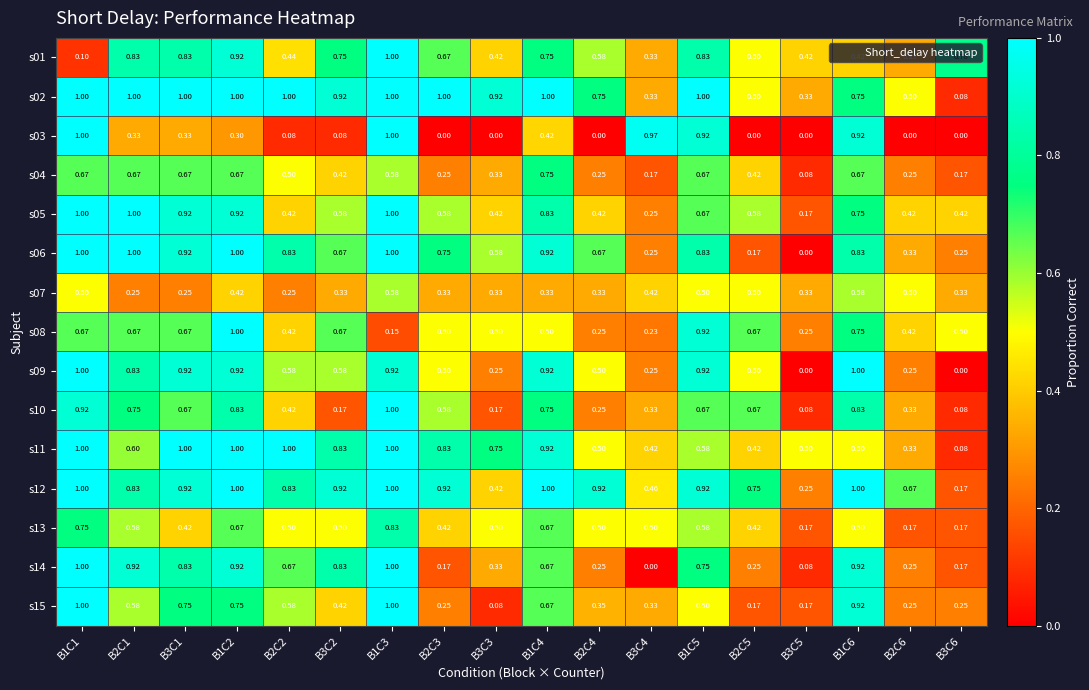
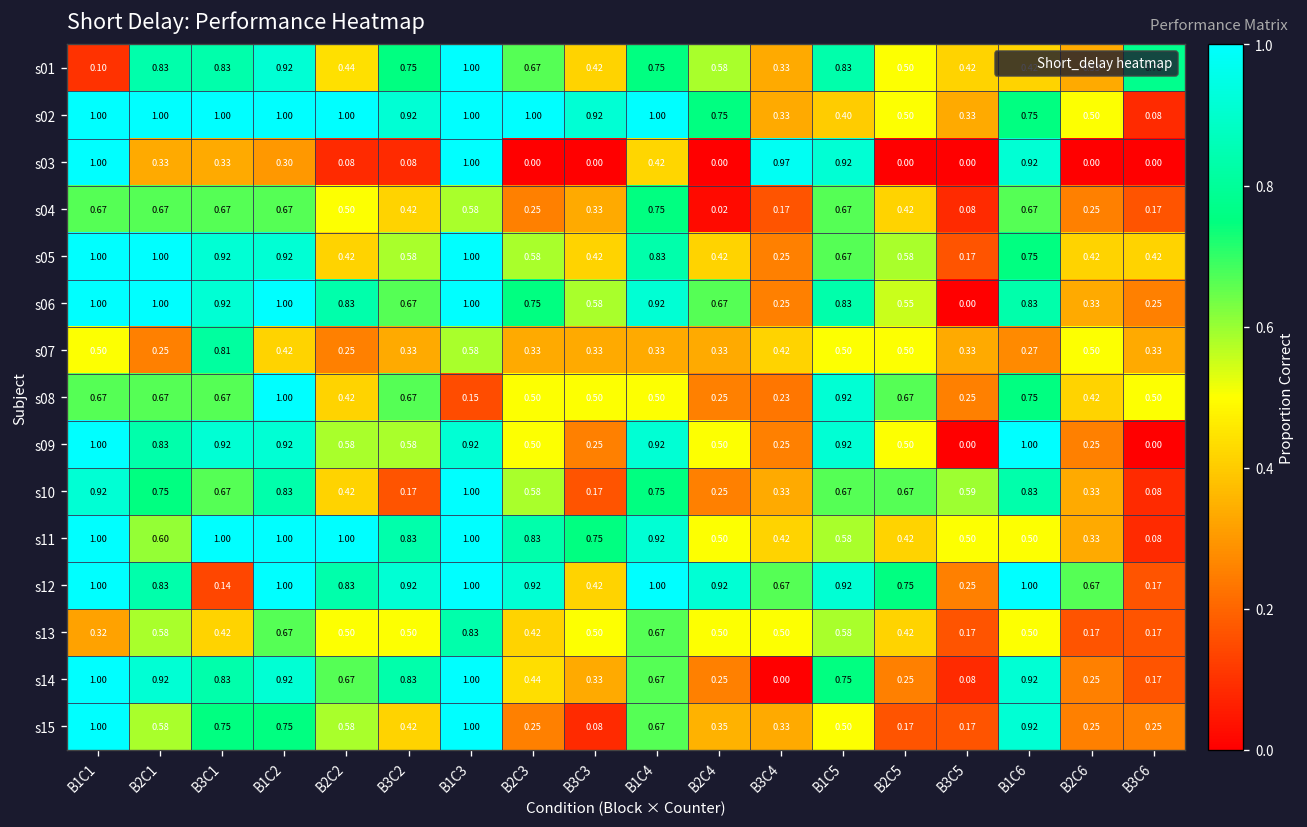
  {
    "s02": {
      "B1C1": 1.00,
      "B2C1": 1.00,
      "B3C1": 1.00,
      "B1C2": 1.00,
      "B2C2": 1.00,
      "B3C2": 0.92,
      "B1C3": 1.00,
      "B2C3": 1.00,
      "B3C3": 0.92,
      "B1C4": 1.00,
      "B2C4": 0.75,
      "B3C4": 0.33,
-     "B1C5": 1.00,
+     "B1C5": 0.40,
      "B2C5": 0.50,
      "B3C5": 0.33,
      "B1C6": 0.75,
      "B2C6": 0.50,
      "B3C6": 0.08
    },
    "s04": {
      "B1C1": 0.67,
      "B2C1": 0.67,
      "B3C1": 0.67,
      "B1C2": 0.67,
      "B2C2": 0.50,
      "B3C2": 0.42,
      "B1C3": 0.58,
      "B2C3": 0.25,
      "B3C3": 0.33,
      "B1C4": 0.75,
-     "B2C4": 0.25,
+     "B2C4": 0.02,
      "B3C4": 0.17,
      "B1C5": 0.67,
      "B2C5": 0.42,
      "B3C5": 0.08,
      "B1C6": 0.67,
      "B2C6": 0.25,
      "B3C6": 0.17
    },
    "s06": {
      "B1C1": 1.00,
      "B2C1": 1.00,
      "B3C1": 0.92,
      "B1C2": 1.00,
      "B2C2": 0.83,
      "B3C2": 0.67,
      "B1C3": 1.00,
      "B2C3": 0.75,
      "B3C3": 0.58,
      "B1C4": 0.92,
      "B2C4": 0.67,
      "B3C4": 0.25,
      "B1C5": 0.83,
-     "B2C5": 0.17,
+     "B2C5": 0.55,
      "B3C5": 0.00,
      "B1C6": 0.83,
      "B2C6": 0.33,
      "B3C6": 0.25
    },
    "s07": {
      "B1C1": 0.50,
      "B2C1": 0.25,
-     "B3C1": 0.25,
+     "B3C1": 0.81,
      "B1C2": 0.42,
      "B2C2": 0.25,
      "B3C2": 0.33,
      "B1C3": 0.58,
      "B2C3": 0.33,
      "B3C3": 0.33,
      "B1C4": 0.33,
      "B2C4": 0.33,
      "B3C4": 0.42,
      "B1C5": 0.50,
      "B2C5": 0.50,
      "B3C5": 0.33,
-     "B1C6": 0.58,
+     "B1C6": 0.27,
      "B2C6": 0.50,
      "B3C6": 0.33
    },
    "s10": {
      "B1C1": 0.92,
      "B2C1": 0.75,
      "B3C1": 0.67,
      "B1C2": 0.83,
      "B2C2": 0.42,
      "B3C2": 0.17,
      "B1C3": 1.00,
      "B2C3": 0.58,
      "B3C3": 0.17,
      "B1C4": 0.75,
      "B2C4": 0.25,
      "B3C4": 0.33,
      "B1C5": 0.67,
      "B2C5": 0.67,
-     "B3C5": 0.08,
+     "B3C5": 0.59,
      "B1C6": 0.83,
      "B2C6": 0.33,
      "B3C6": 0.08
    },
    "s12": {
      "B1C1": 1.00,
      "B2C1": 0.83,
-     "B3C1": 0.92,
+     "B3C1": 0.14,
      "B1C2": 1.00,
      "B2C2": 0.83,
      "B3C2": 0.92,
      "B1C3": 1.00,
      "B2C3": 0.92,
      "B3C3": 0.42,
      "B1C4": 1.00,
      "B2C4": 0.92,
-     "B3C4": 0.46,
+     "B3C4": 0.67,
      "B1C5": 0.92,
      "B2C5": 0.75,
      "B3C5": 0.25,
      "B1C6": 1.00,
      "B2C6": 0.67,
      "B3C6": 0.17
    },
    "s13": {
-     "B1C1": 0.75,
+     "B1C1": 0.32,
      "B2C1": 0.58,
      "B3C1": 0.42,
      "B1C2": 0.67,
      "B2C2": 0.50,
      "B3C2": 0.50,
      "B1C3": 0.83,
      "B2C3": 0.42,
      "B3C3": 0.50,
      "B1C4": 0.67,
      "B2C4": 0.50,
      "B3C4": 0.50,
      "B1C5": 0.58,
      "B2C5": 0.42,
      "B3C5": 0.17,
      "B1C6": 0.50,
      "B2C6": 0.17,
      "B3C6": 0.17
    },
    "s14": {
      "B1C1": 1.00,
      "B2C1": 0.92,
      "B3C1": 0.83,
      "B1C2": 0.92,
      "B2C2": 0.67,
      "B3C2": 0.83,
      "B1C3": 1.00,
-     "B2C3": 0.17,
+     "B2C3": 0.44,
      "B3C3": 0.33,
      "B1C4": 0.67,
      "B2C4": 0.25,
      "B3C4": 0.00,
      "B1C5": 0.75,
      "B2C5": 0.25,
      "B3C5": 0.08,
      "B1C6": 0.92,
      "B2C6": 0.25,
      "B3C6": 0.17
    }
  }
